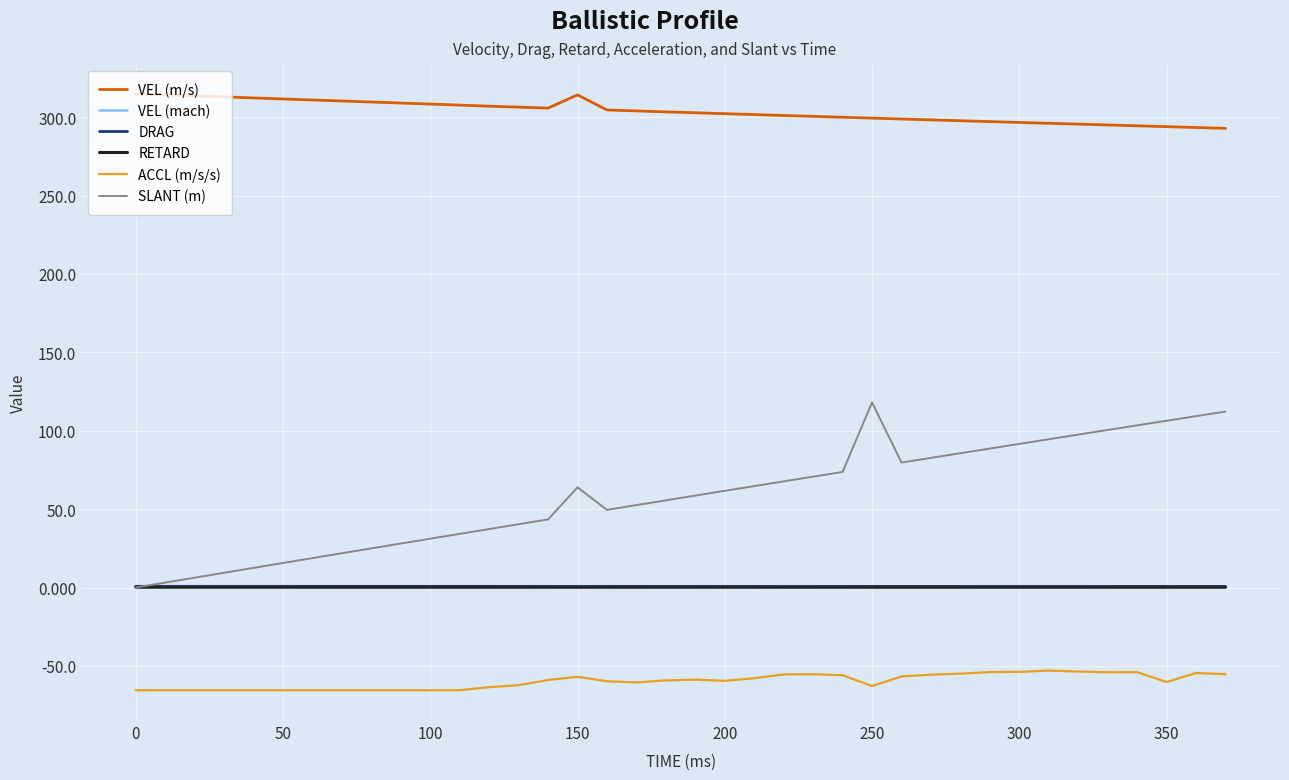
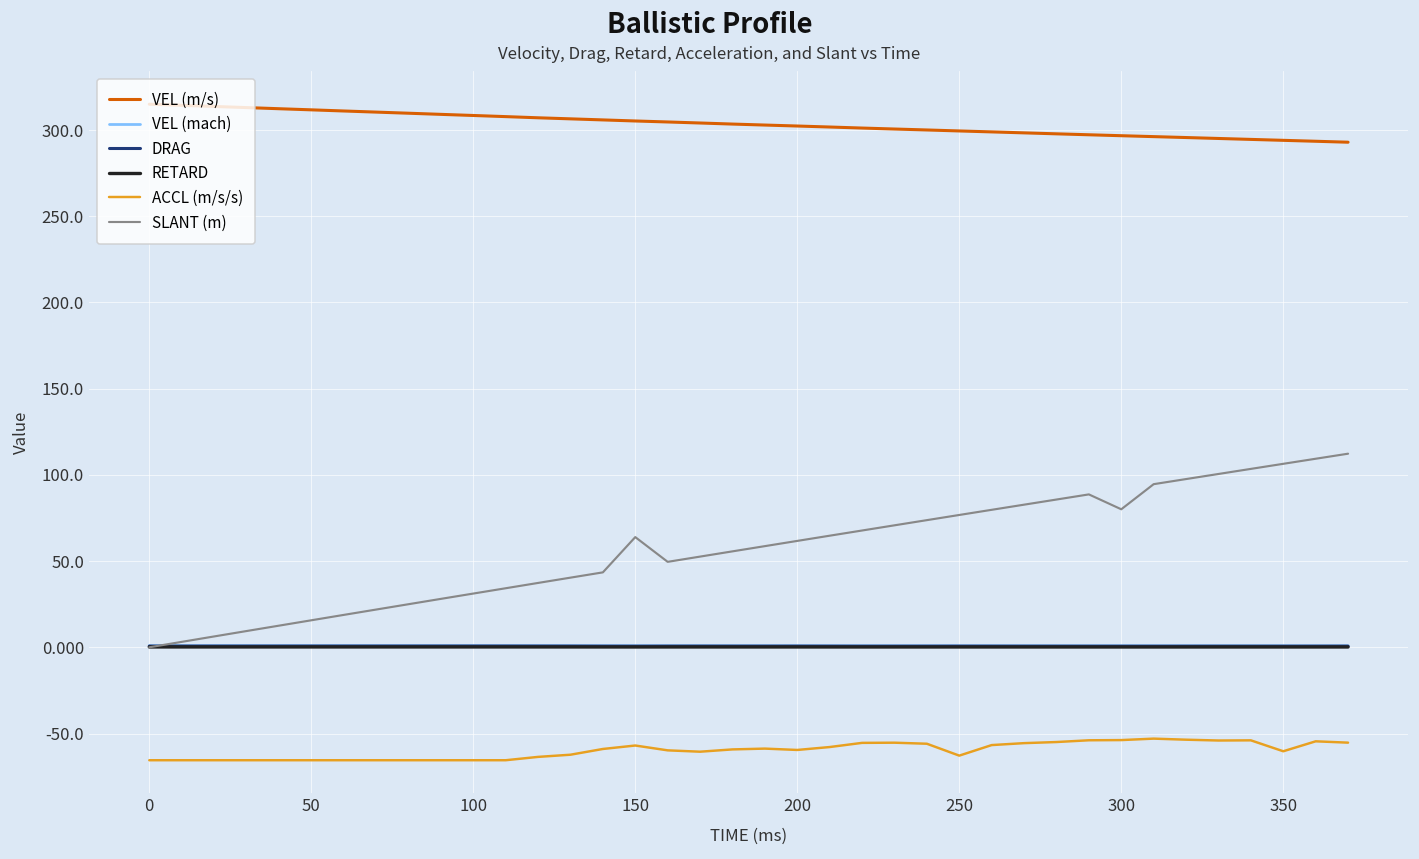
  {
    "VEL (m/s)": {
      "50": 312,
      "100": 308,
-     "150": 314,
+     "150": 305,
      "200": 302,
      "250": 299,
      "300": 297,
      "350": 294
    },
    "ACCL (m/s/s)": {
      "0": -65,
      "50": -65,
      "100": -65,
      "150": -57,
      "200": -60,
      "250": -63,
      "300": -54,
      "350": -60
    },
    "SLANT (m)": {
      "50": 16,
      "100": 31,
      "150": 64,
      "200": 62,
-     "250": 118,
-     "300": 92,
+     "250": 77,
+     "300": 80,
      "350": 106
    }
  }
